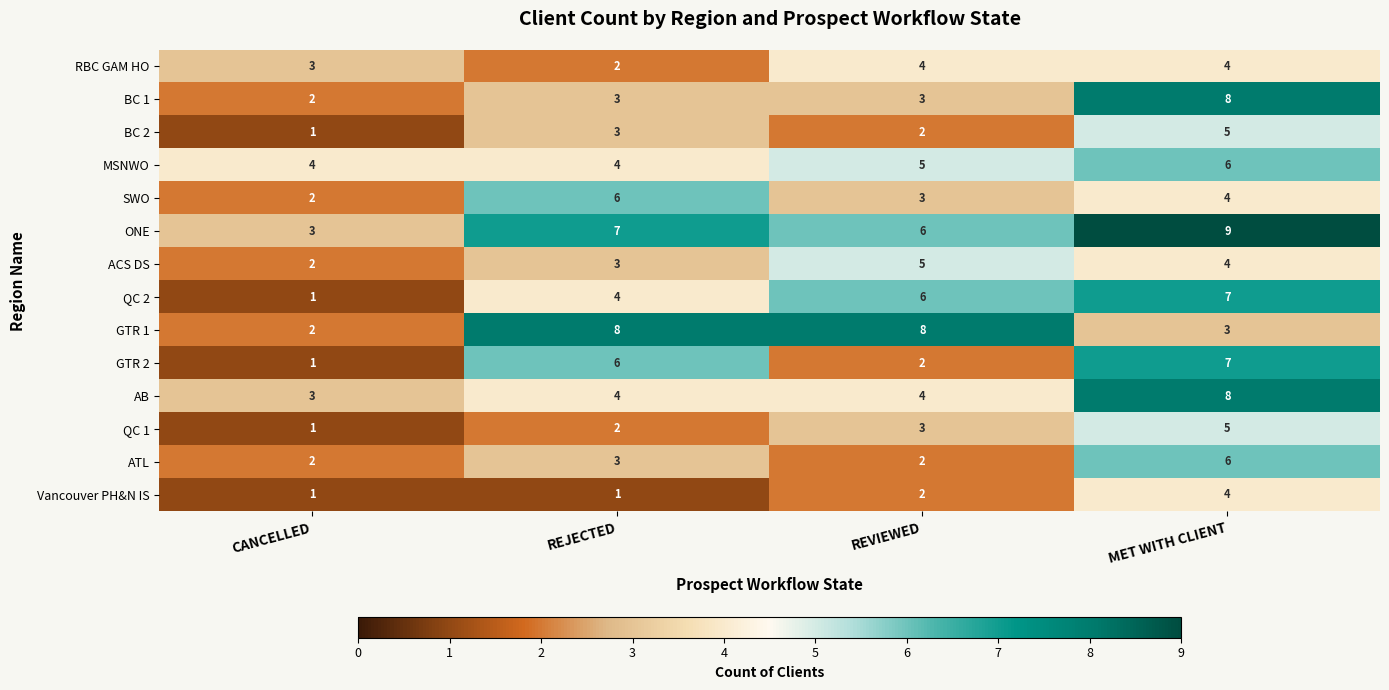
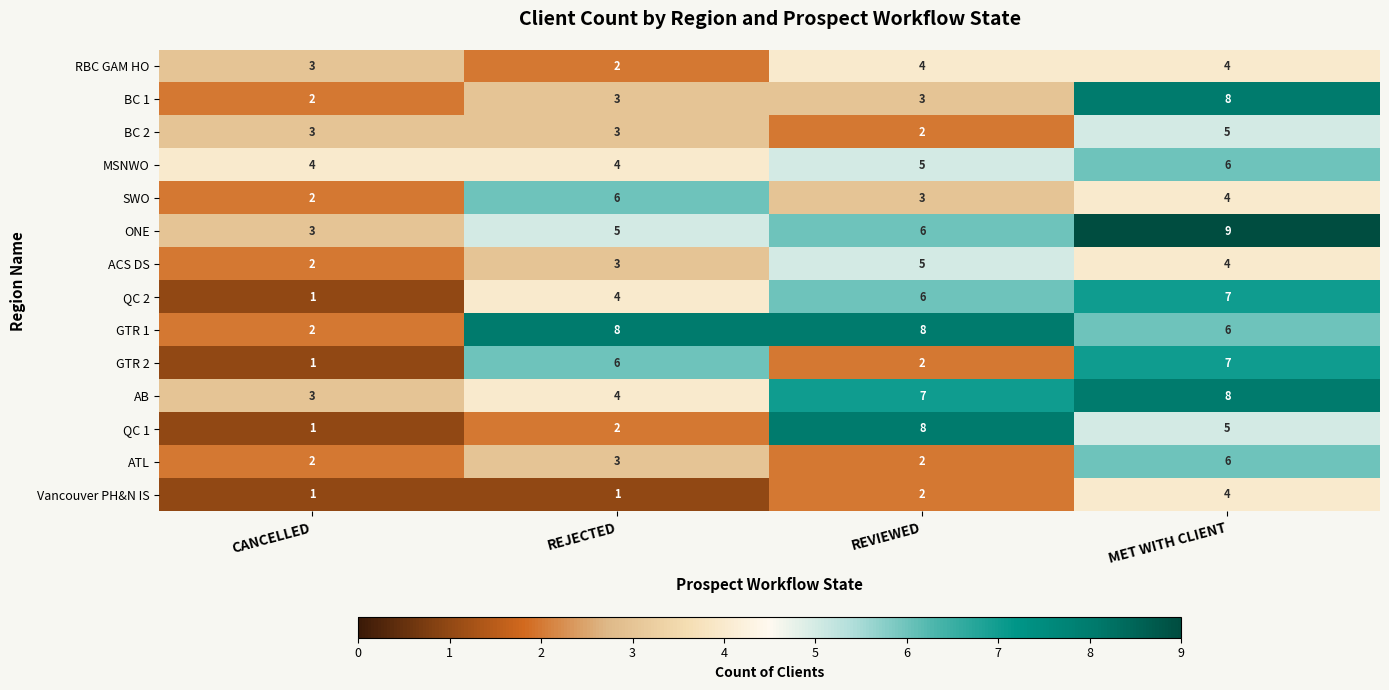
  {
    "RBC GAM HO": {
      "CANCELLED": 3,
      "REJECTED": 2,
      "REVIEWED": 4,
      "MET WITH CLIENT": 4
    },
    "BC 1": {
      "CANCELLED": 2,
      "REJECTED": 3,
      "REVIEWED": 3,
      "MET WITH CLIENT": 8
    },
    "BC 2": {
-     "CANCELLED": 1,
+     "CANCELLED": 3,
      "REJECTED": 3,
      "REVIEWED": 2,
      "MET WITH CLIENT": 5
    },
    "MSNWO": {
      "CANCELLED": 4,
      "REJECTED": 4,
      "REVIEWED": 5,
      "MET WITH CLIENT": 6
    },
    "SWO": {
      "CANCELLED": 2,
      "REJECTED": 6,
      "REVIEWED": 3,
      "MET WITH CLIENT": 4
    },
    "ONE": {
      "CANCELLED": 3,
-     "REJECTED": 7,
+     "REJECTED": 5,
      "REVIEWED": 6,
      "MET WITH CLIENT": 9
    },
    "ACS DS": {
      "CANCELLED": 2,
      "REJECTED": 3,
      "REVIEWED": 5,
      "MET WITH CLIENT": 4
    },
    "QC 2": {
      "CANCELLED": 1,
      "REJECTED": 4,
      "REVIEWED": 6,
      "MET WITH CLIENT": 7
    },
    "GTR 1": {
      "CANCELLED": 2,
      "REJECTED": 8,
      "REVIEWED": 8,
-     "MET WITH CLIENT": 3
+     "MET WITH CLIENT": 6
    },
    "GTR 2": {
      "CANCELLED": 1,
      "REJECTED": 6,
      "REVIEWED": 2,
      "MET WITH CLIENT": 7
    },
    "AB": {
      "CANCELLED": 3,
      "REJECTED": 4,
-     "REVIEWED": 4,
+     "REVIEWED": 7,
      "MET WITH CLIENT": 8
    },
    "QC 1": {
      "CANCELLED": 1,
      "REJECTED": 2,
-     "REVIEWED": 3,
+     "REVIEWED": 8,
      "MET WITH CLIENT": 5
    },
    "ATL": {
      "CANCELLED": 2,
      "REJECTED": 3,
      "REVIEWED": 2,
      "MET WITH CLIENT": 6
    },
    "Vancouver PH&N IS": {
      "CANCELLED": 1,
      "REJECTED": 1,
      "REVIEWED": 2,
      "MET WITH CLIENT": 4
    }
  }
